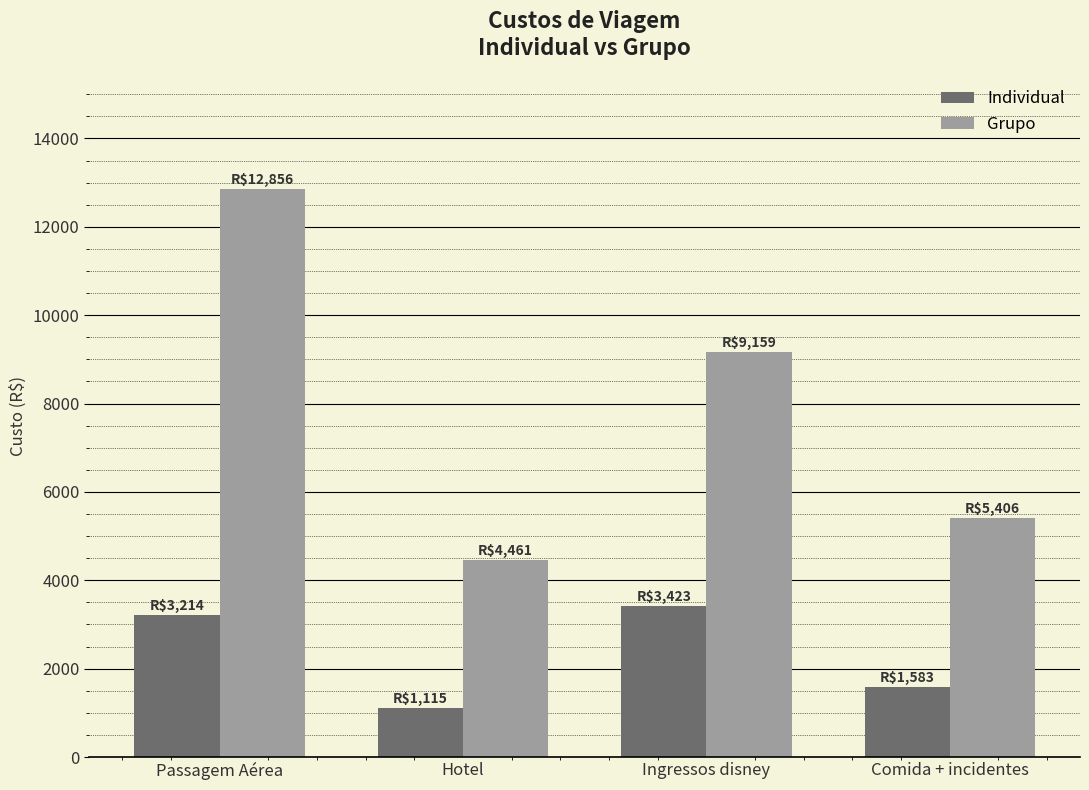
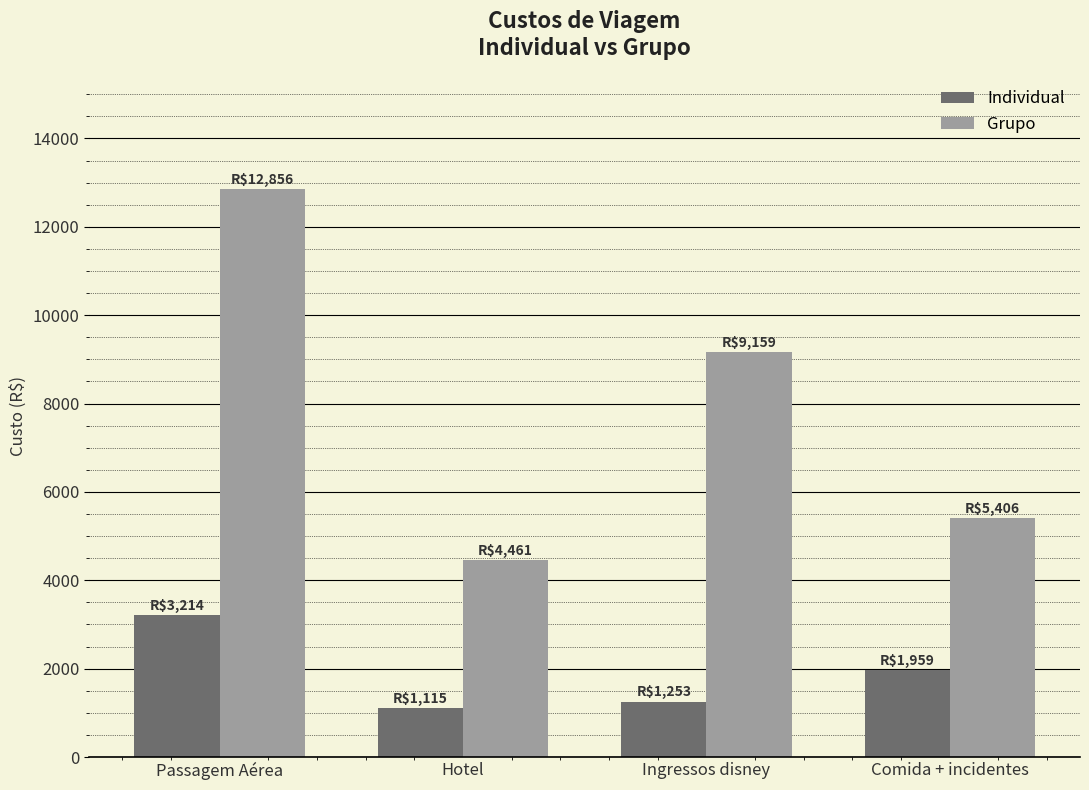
  {
    "Individual": {
      "Passagem Aérea": "$3,214",
      "Hotel": "$1,115",
-     "Ingressos disney": "$3,423",
-     "Comida + incidentes": "$1,583"
+     "Ingressos disney": "$1,253",
+     "Comida + incidentes": "$1,959"
    },
    "Grupo": {
      "Passagem Aérea": "$12,856",
      "Hotel": "$4,461",
      "Ingressos disney": "$9,159",
      "Comida + incidentes": "$5,406"
    }
  }
